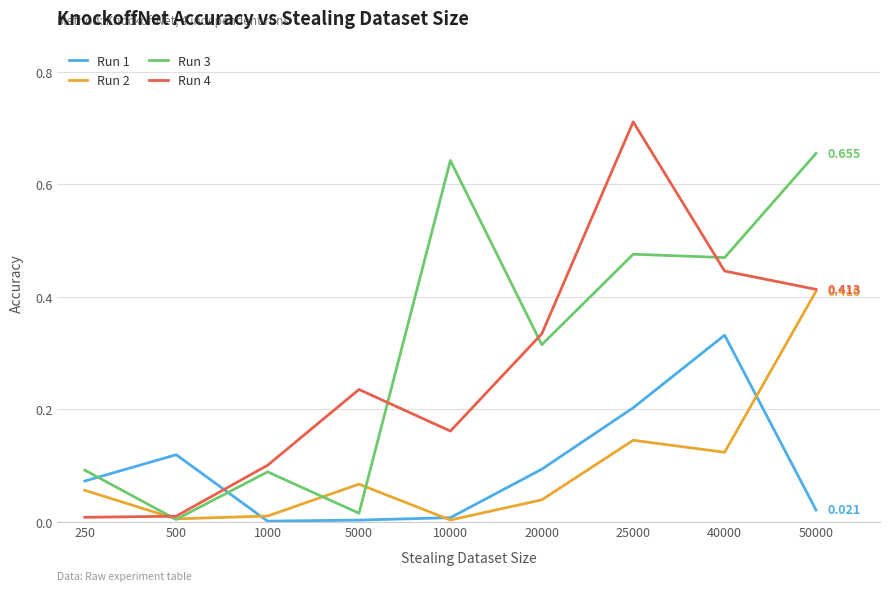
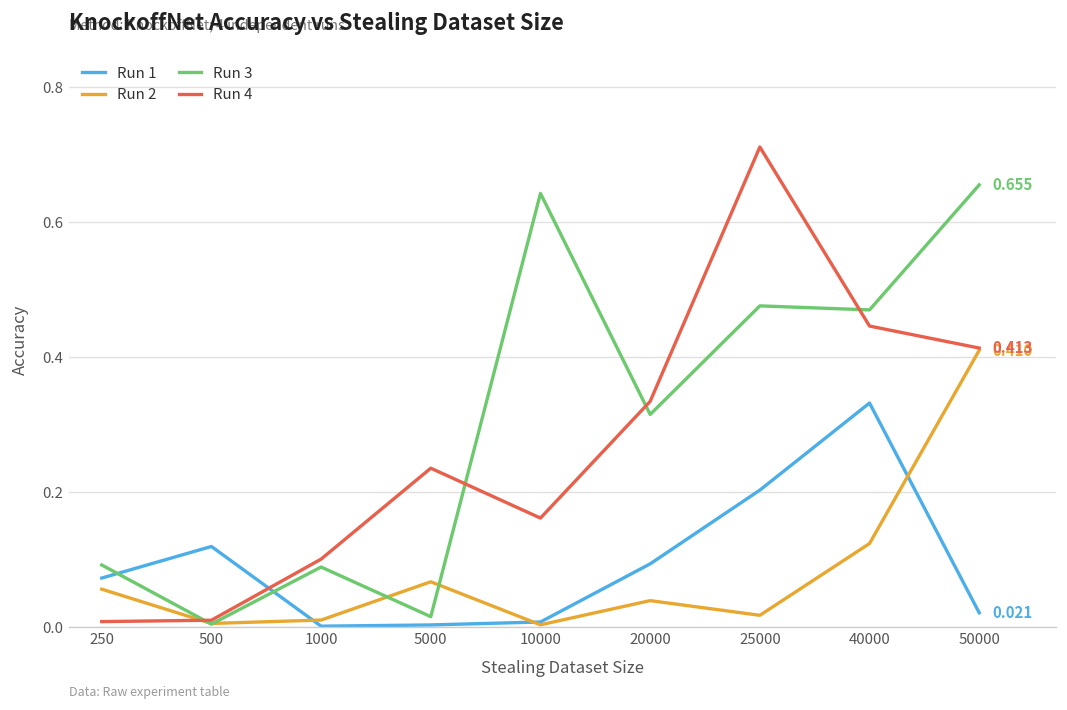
  {
    "Run 1": {
      "50000": 0.021
    },
    "Run 2": {
      "250": 0.06,
      "1000": 0.01,
      "5000": 0.07,
      "20000": 0.04,
-     "25000": 0.14,
+     "25000": 0.02,
      "40000": 0.12
    },
    "Run 3": {
      "50000": 0.655
    },
    "Run 4": {
      "250": 0.01,
      "500": 0.01,
      "1000": 0.10,
      "5000": 0.23,
      "10000": 0.16,
      "20000": 0.33,
      "25000": 0.71,
      "40000": 0.45
    }
  }
